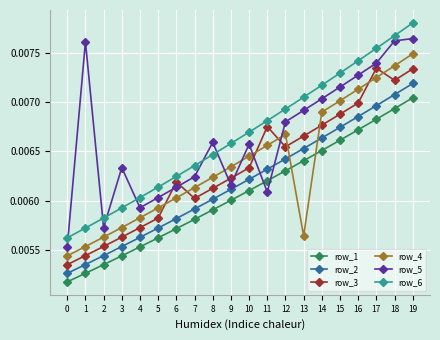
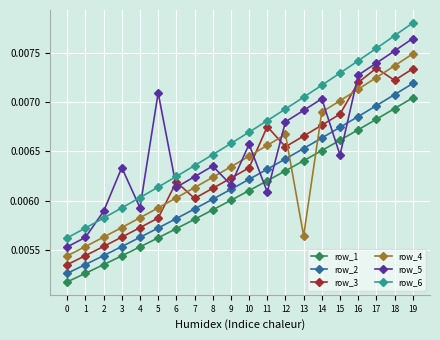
  {
    "row_3": {
      "0": 0.0053,
      "1": 0.0054,
      "2": 0.0055,
      "3": 0.0056,
      "4": 0.0057,
      "5": 0.0058,
      "6": 0.0062,
      "7": 0.0060,
      "8": 0.0061,
      "9": 0.0062,
      "10": 0.0063,
      "11": 0.0068,
      "12": 0.0065,
      "13": 0.0067,
      "14": 0.0068,
      "15": 0.0069,
-     "16": 0.0070,
+     "16": 0.0072,
      "17": 0.0073,
      "18": 0.0072,
      "19": 0.0073
    },
    "row_4": {
      "0": 0.0054,
      "1": 0.0055,
      "2": 0.0056,
      "3": 0.0057,
      "4": 0.0058,
      "5": 0.0059,
      "6": 0.0060,
      "7": 0.0061,
      "8": 0.0062,
      "9": 0.0063,
      "10": 0.0065,
      "11": 0.0066,
      "12": 0.0067,
      "13": 0.0056,
      "14": 0.0069,
      "15": 0.0070,
      "16": 0.0071,
      "17": 0.0073,
      "18": 0.0074,
      "19": 0.0075
    },
    "row_5": {
      "0": 0.0055,
-     "1": 0.0076,
-     "2": 0.0057,
+     "1": 0.0056,
+     "2": 0.0059,
      "3": 0.0063,
      "4": 0.0059,
-     "5": 0.0060,
+     "5": 0.0071,
      "6": 0.0061,
      "7": 0.0062,
-     "8": 0.0066,
+     "8": 0.0064,
      "9": 0.0062,
      "10": 0.0066,
      "11": 0.0061,
      "12": 0.0068,
      "13": 0.0069,
      "14": 0.0070,
-     "15": 0.0072,
+     "15": 0.0065,
      "16": 0.0073,
      "17": 0.0074,
-     "18": 0.0076,
+     "18": 0.0075,
      "19": 0.0076
    }
  }
